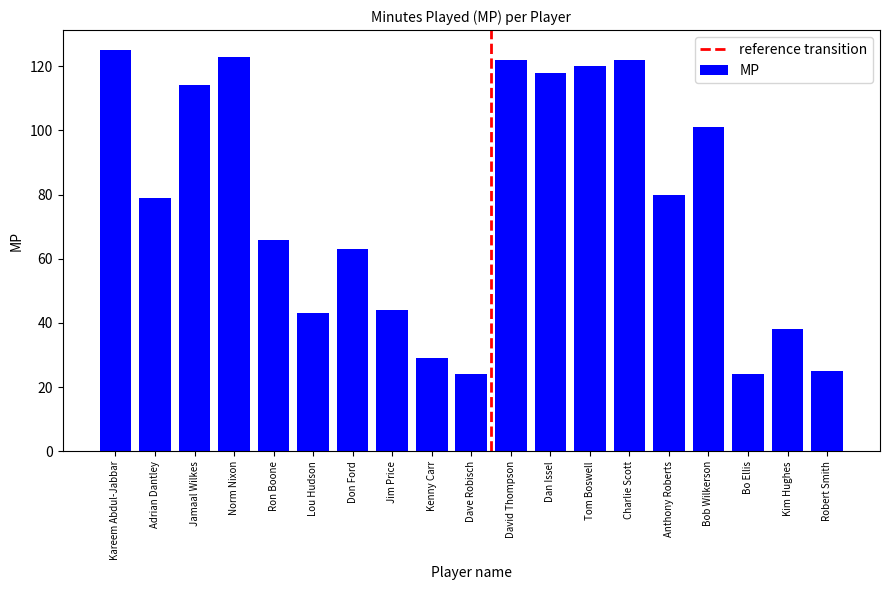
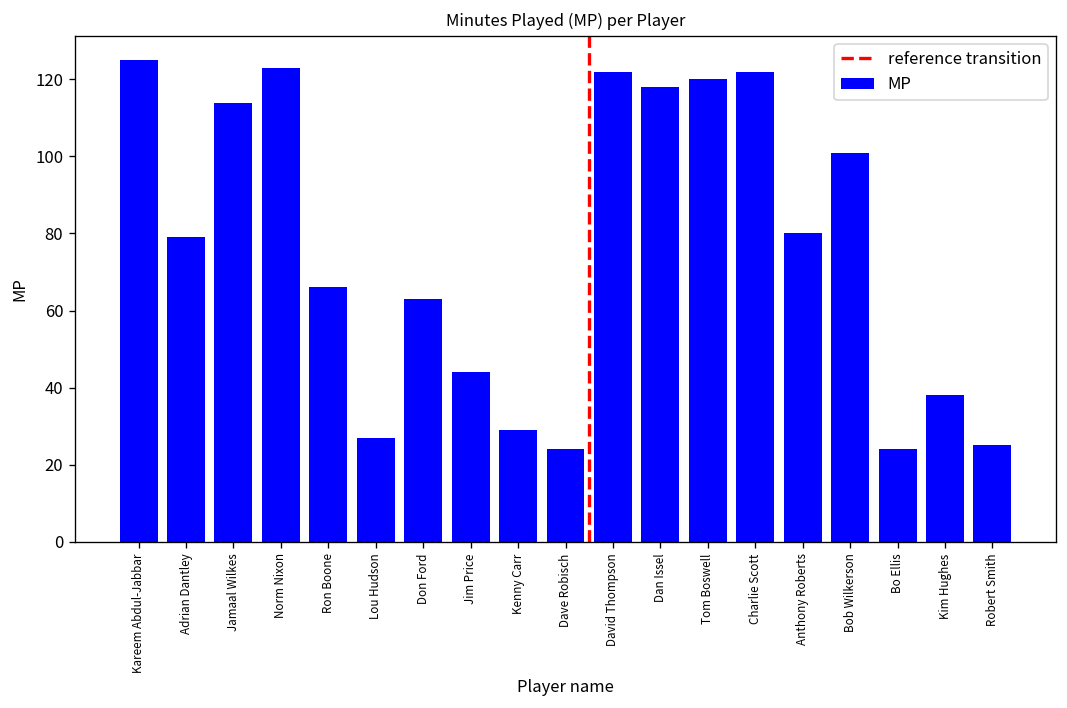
  {
    "Kareem Abdul-Jabbar": 125,
    "Adrian Dantley": 79,
    "Jamaal Wilkes": 114,
    "Norm Nixon": 123,
    "Ron Boone": 66,
-   "Lou Hudson": 43,
+   "Lou Hudson": 27,
    "Don Ford": 63,
    "Jim Price": 44,
    "Kenny Carr": 29,
    "Dave Robisch": 24,
    "David Thompson": 122,
    "Dan Issel": 118,
    "Tom Boswell": 120,
    "Charlie Scott": 122,
    "Anthony Roberts": 80,
    "Bob Wilkerson": 101,
    "Bo Ellis": 24,
    "Kim Hughes": 38,
    "Robert Smith": 25
  }
